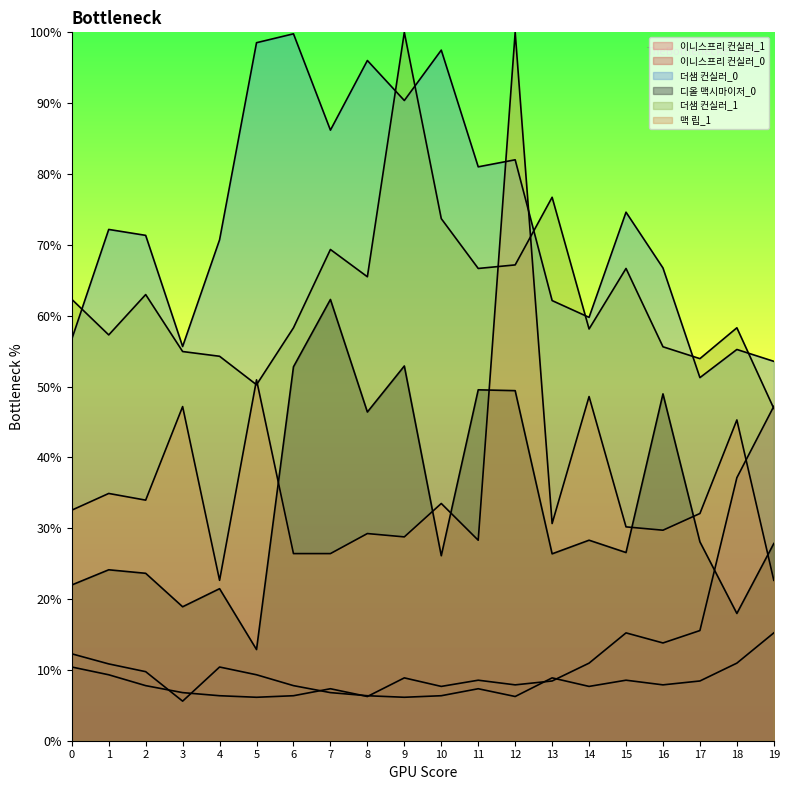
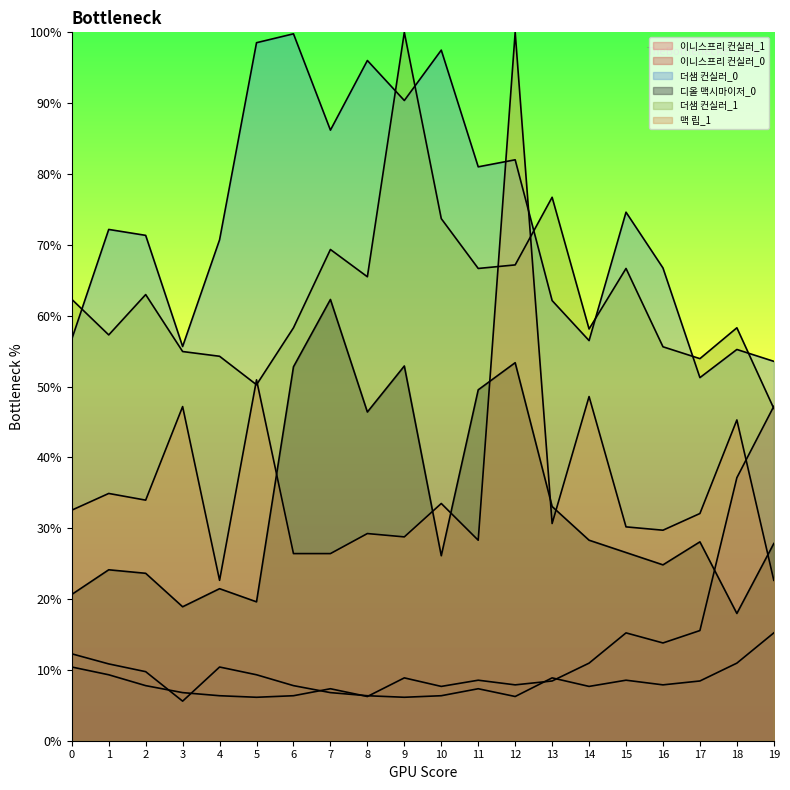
  {
    "더샘 컨실러_0": {
      "0": "57%",
      "1": "72%",
      "2": "71%",
      "3": "56%",
      "4": "71%",
      "5": "99%",
      "6": "100%",
      "7": "86%",
      "8": "96%",
      "9": "90%",
      "10": "97%",
      "11": "81%",
      "12": "82%",
      "13": "62%",
-     "14": "60%",
+     "14": "56%",
      "15": "75%",
      "16": "67%",
      "17": "51%",
      "18": "55%",
      "19": "54%"
    },
    "디올 맥시마이저_0": {
-     "0": "22%",
+     "0": "21%",
      "1": "24%",
      "2": "24%",
      "3": "19%",
      "4": "21%",
-     "5": "13%",
+     "5": "20%",
      "6": "53%",
      "7": "62%",
      "8": "46%",
      "9": "53%",
      "10": "26%",
      "11": "50%",
-     "12": "49%",
-     "13": "26%",
+     "12": "53%",
+     "13": "33%",
      "14": "28%",
      "15": "27%",
-     "16": "49%",
+     "16": "25%",
      "17": "28%",
      "18": "18%",
      "19": "28%"
    }
  }
